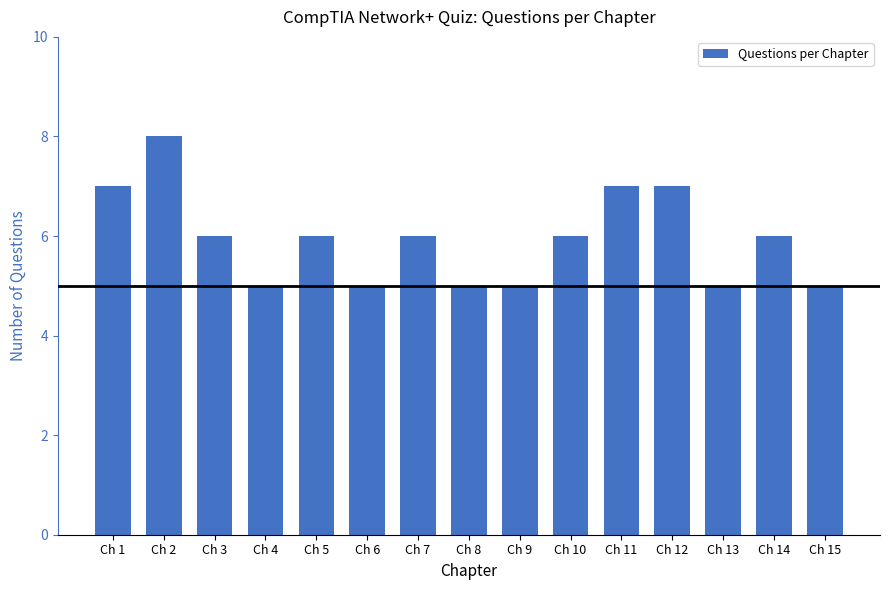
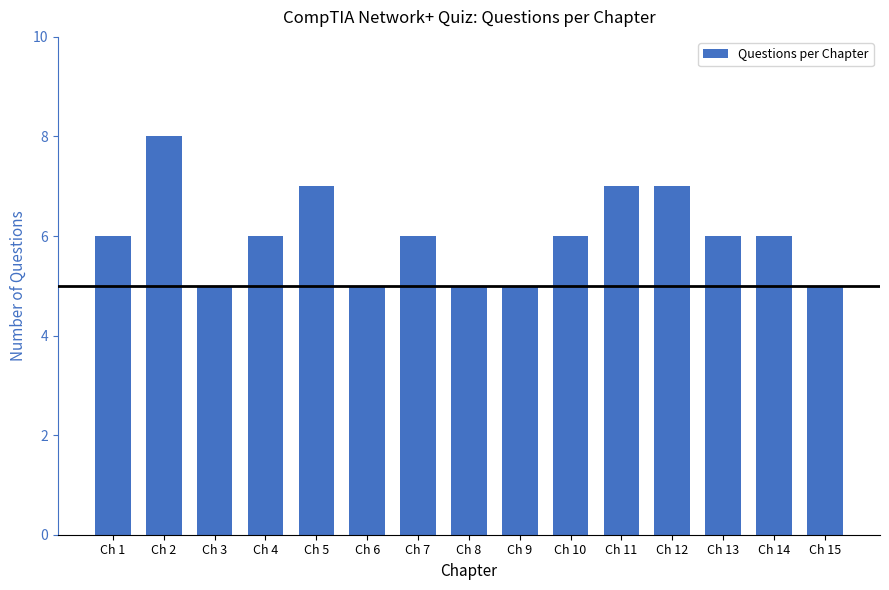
  {
-   "Ch 1": 7,
+   "Ch 1": 6,
    "Ch 2": 8,
-   "Ch 3": 6,
-   "Ch 4": 5,
-   "Ch 5": 6,
+   "Ch 3": 5,
+   "Ch 4": 6,
+   "Ch 5": 7,
    "Ch 6": 5,
    "Ch 7": 6,
    "Ch 8": 5,
    "Ch 9": 5,
    "Ch 10": 6,
    "Ch 11": 7,
    "Ch 12": 7,
-   "Ch 13": 5,
+   "Ch 13": 6,
    "Ch 14": 6,
    "Ch 15": 5
  }
